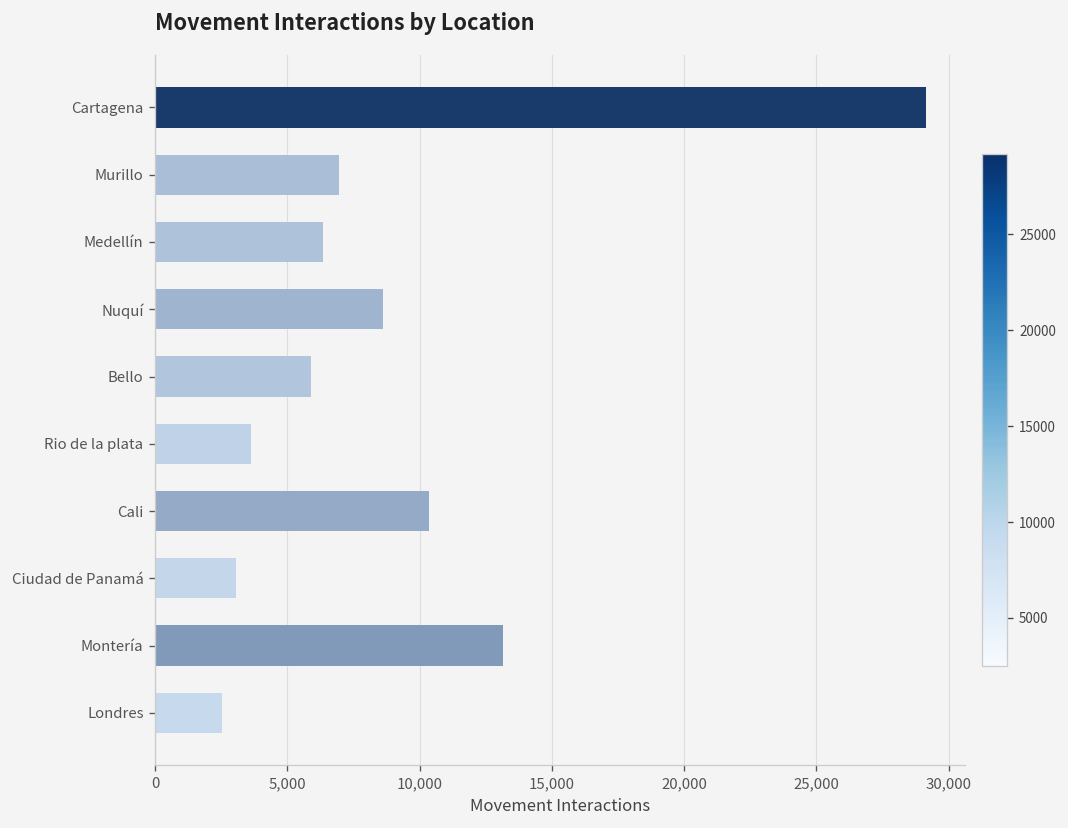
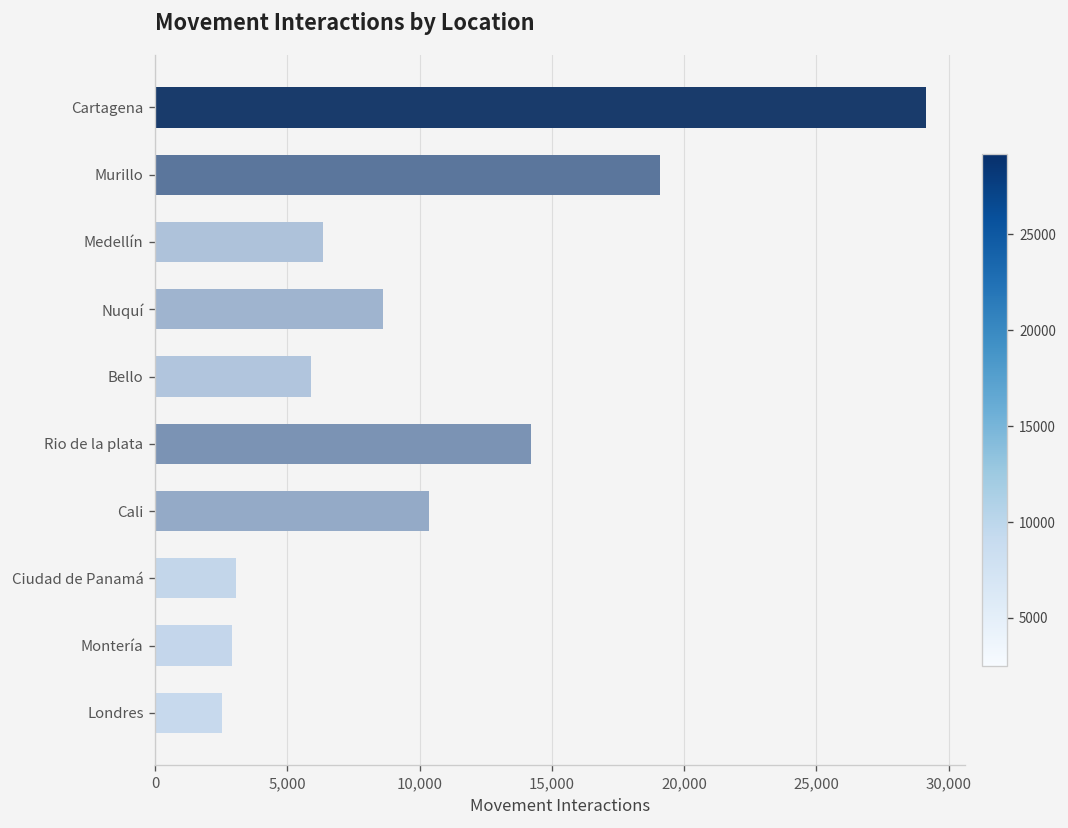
  {
    "Cartagena": "29,200",
-   "Murillo": "7,000",
+   "Murillo": "19,100",
    "Medellín": "6,300",
    "Nuquí": "8,600",
    "Bello": "5,900",
-   "Rio de la plata": "3,600",
+   "Rio de la plata": "14,200",
    "Cali": "10,300",
    "Ciudad de Panamá": "3,100",
-   "Montería": "13,100",
+   "Montería": "2,900",
    "Londres": "2,500"
  }
